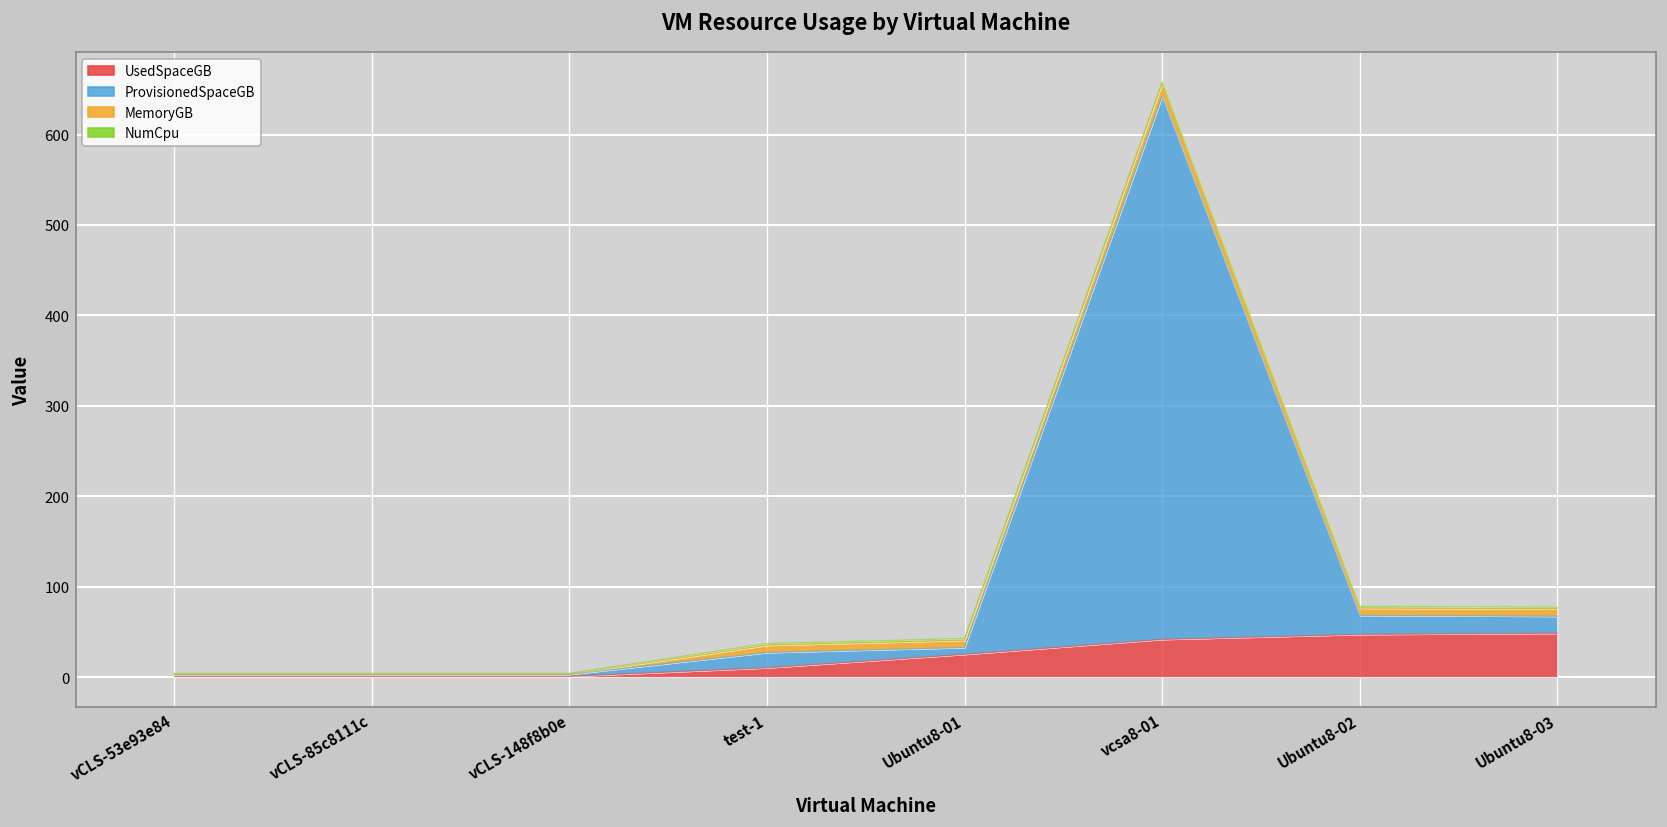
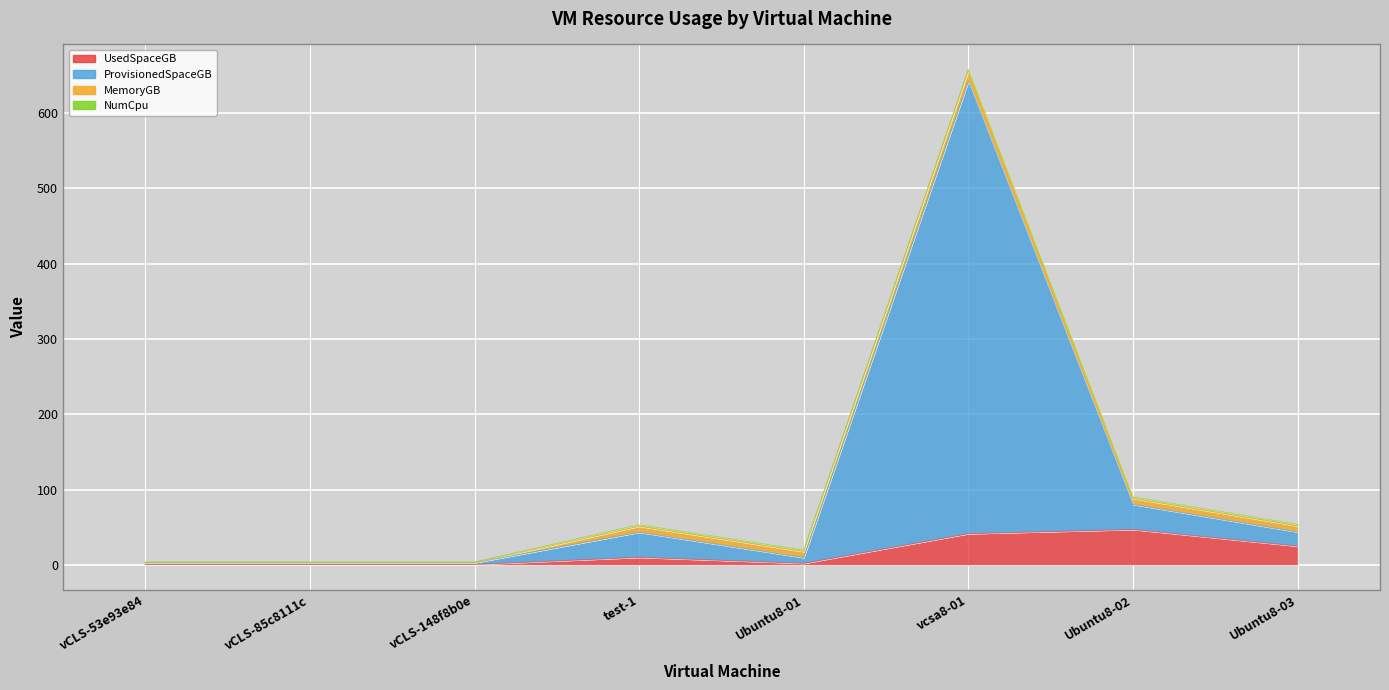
  {
    "UsedSpaceGB": {
      "test-1": 10,
-     "Ubuntu8-01": 30,
+     "Ubuntu8-01": 0,
      "vcsa8-01": 40,
      "Ubuntu8-02": 50,
-     "Ubuntu8-03": 50
+     "Ubuntu8-03": 30
    },
    "ProvisionedSpaceGB": {
-     "test-1": 20,
+     "test-1": 30,
      "Ubuntu8-01": 10,
      "vcsa8-01": 600,
-     "Ubuntu8-02": 20,
+     "Ubuntu8-02": 30,
      "Ubuntu8-03": 20
    }
  }
